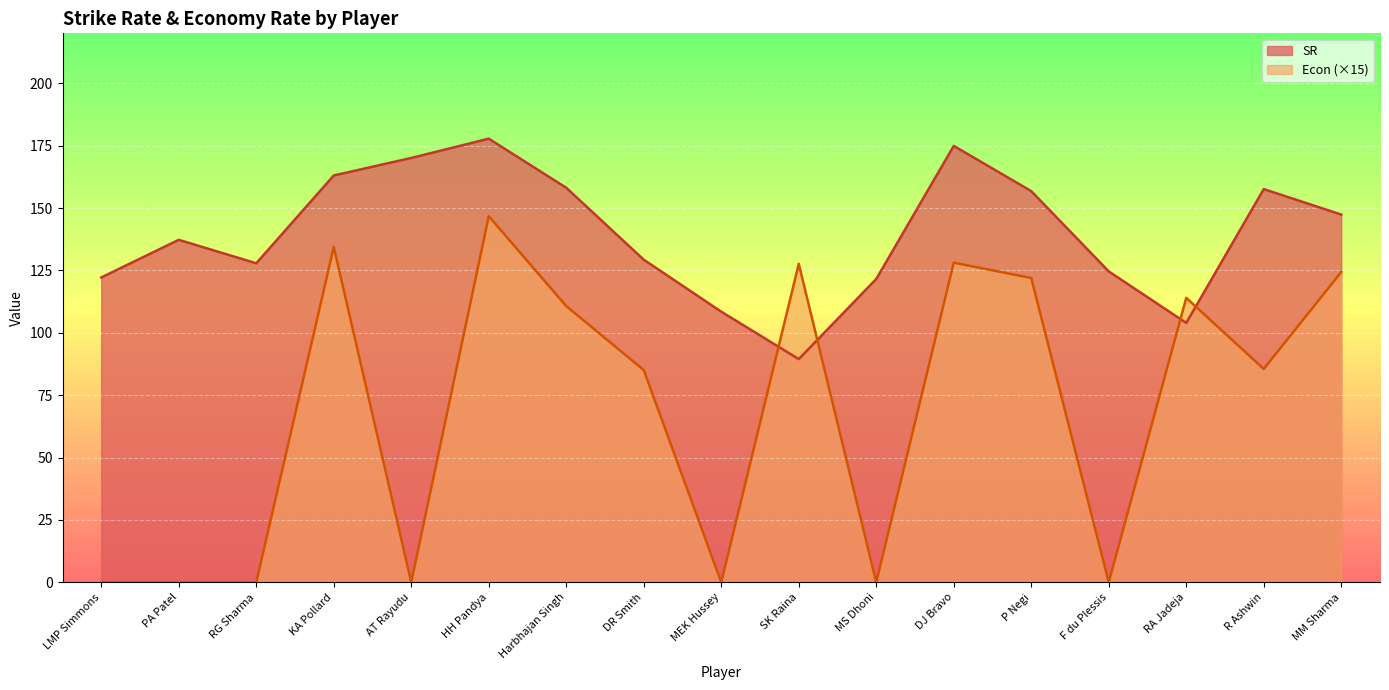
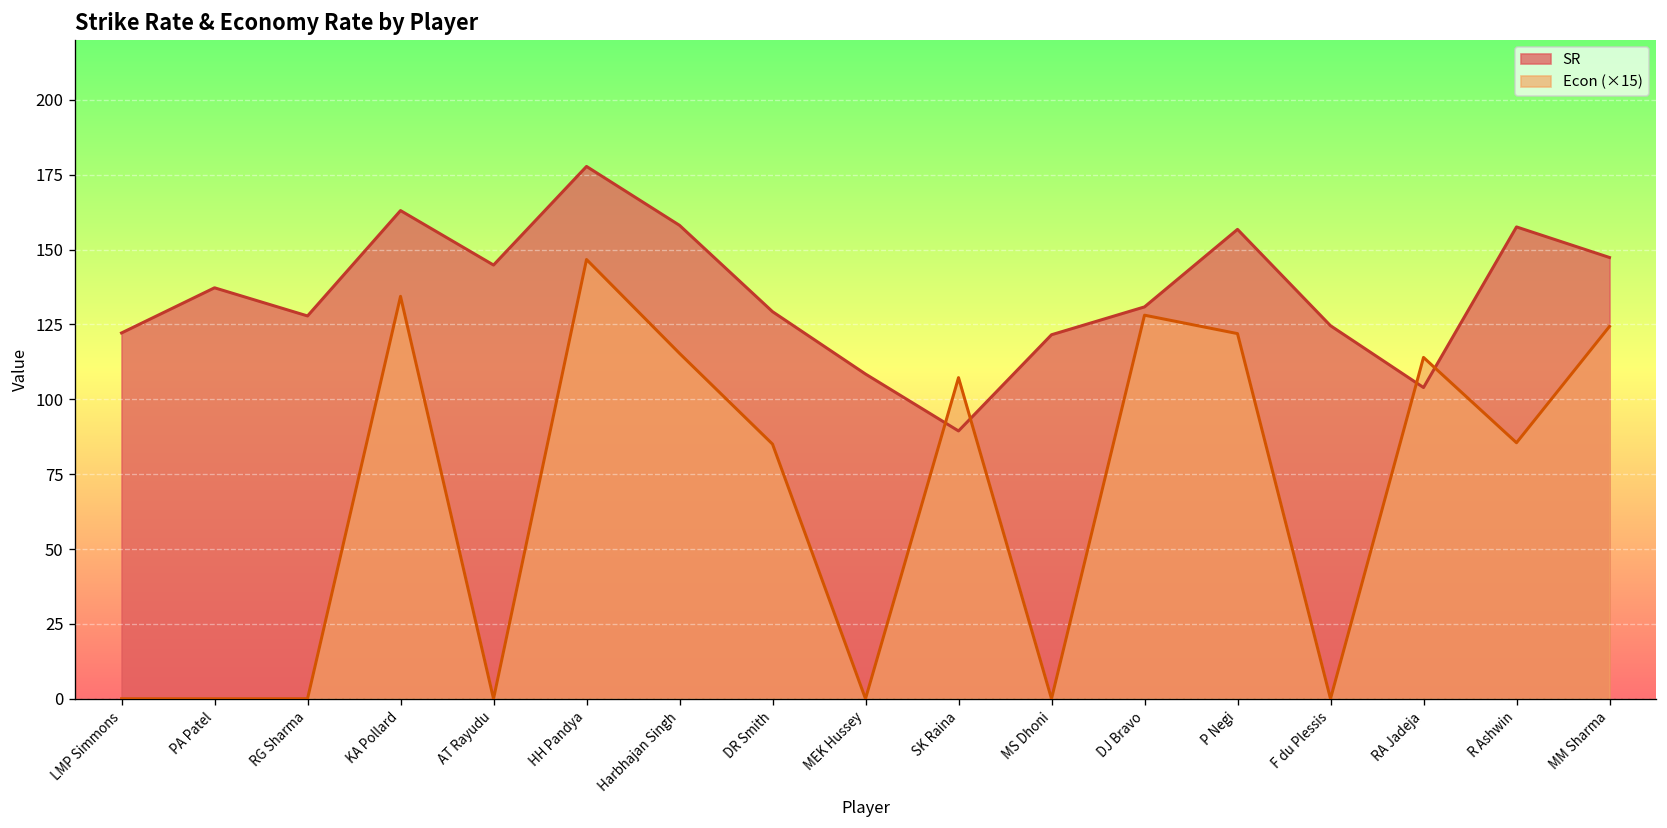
  {
    "SR": {
      "LMP Simmons": 122,
      "PA Patel": 137,
      "RG Sharma": 128,
      "KA Pollard": 163,
-     "AT Rayudu": 170,
+     "AT Rayudu": 145,
      "HH Pandya": 178,
      "Harbhajan Singh": 158,
      "DR Smith": 129,
      "MEK Hussey": 108,
      "SK Raina": 89,
      "MS Dhoni": 122,
-     "DJ Bravo": 175,
+     "DJ Bravo": 131,
      "P Negi": 157,
      "F du Plessis": 125,
      "RA Jadeja": 104,
      "R Ashwin": 158,
      "MM Sharma": 147
    },
    "Econ (×15)": {
      "LMP Simmons": 0,
      "PA Patel": 0,
      "RG Sharma": 0,
      "KA Pollard": 134,
      "AT Rayudu": 0,
      "HH Pandya": 147,
-     "Harbhajan Singh": 111,
+     "Harbhajan Singh": 115,
      "DR Smith": 85,
      "MEK Hussey": 0,
-     "SK Raina": 128,
+     "SK Raina": 107,
      "MS Dhoni": 0,
      "DJ Bravo": 128,
      "P Negi": 122,
      "F du Plessis": 0,
      "RA Jadeja": 114,
      "R Ashwin": 86,
      "MM Sharma": 124
    }
  }
